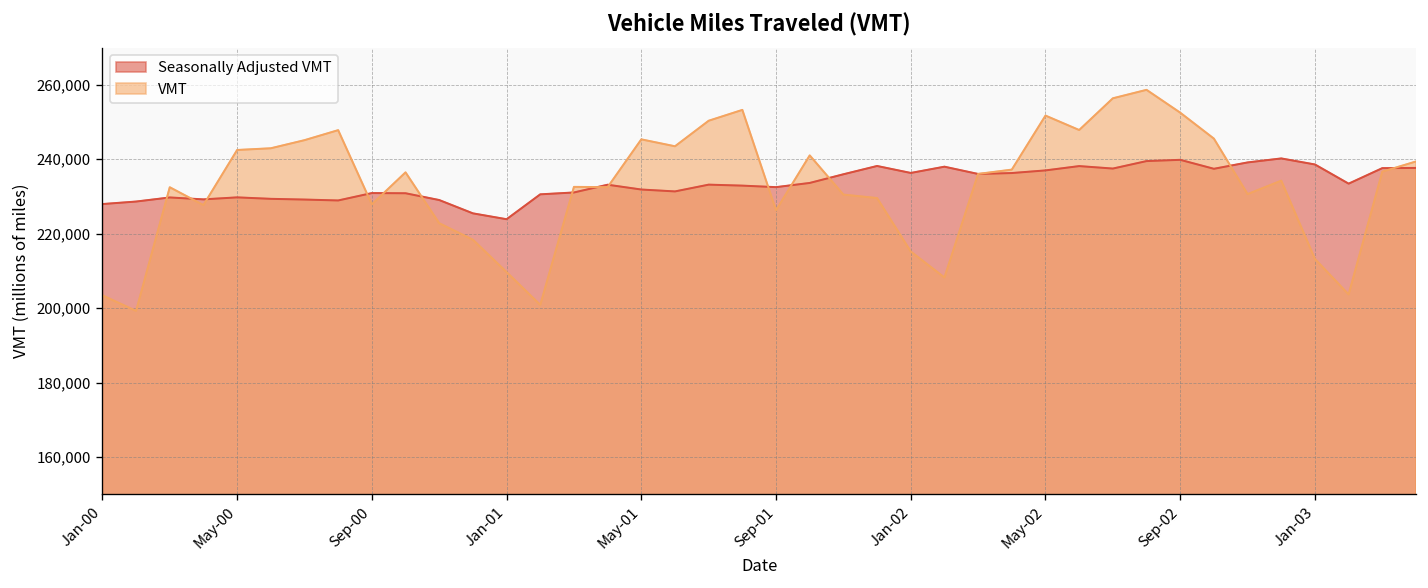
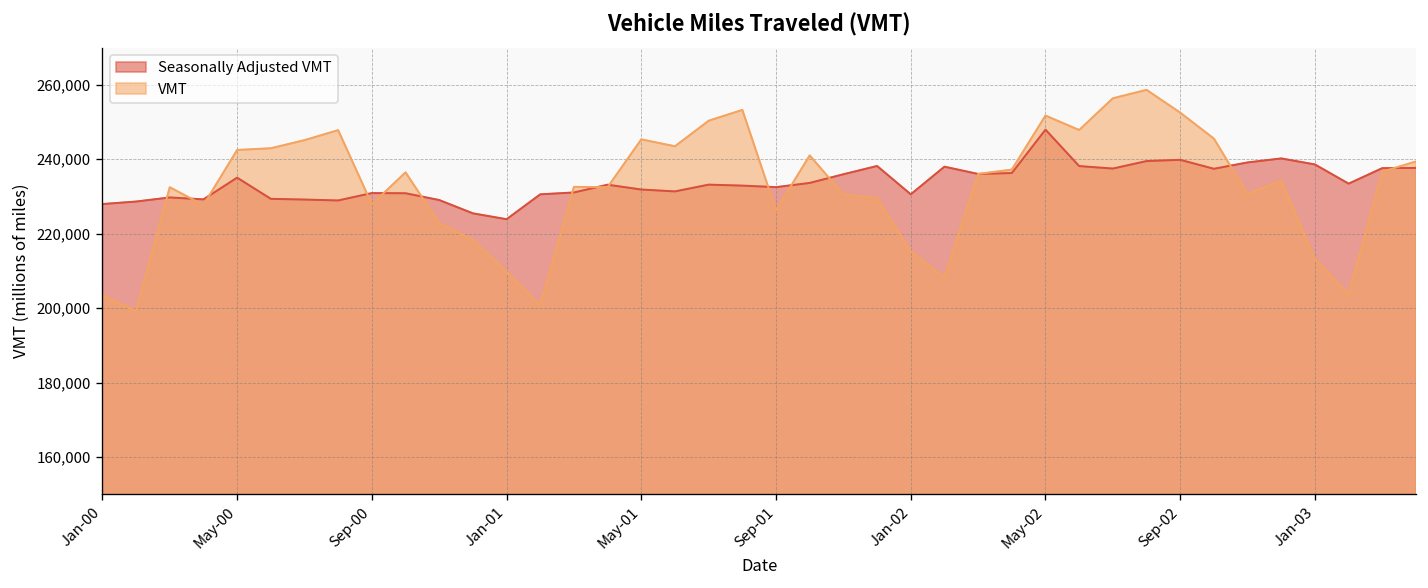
  {
    "Seasonally Adjusted VMT": {
      "Jan-00": "228,000",
-     "May-00": "230,000",
+     "May-00": "235,000",
      "Sep-00": "231,000",
      "Jan-01": "224,000",
      "May-01": "232,000",
      "Sep-01": "233,000",
-     "Jan-02": "236,000",
-     "May-02": "237,000",
+     "Jan-02": "231,000",
+     "May-02": "248,000",
      "Sep-02": "240,000",
      "Jan-03": "239,000"
    },
    "VMT": {
      "Jan-00": "203,000",
      "May-00": "243,000",
      "Sep-00": "228,000",
      "Jan-01": "210,000",
      "May-01": "245,000",
      "Sep-01": "226,000",
      "Jan-02": "215,000",
      "May-02": "252,000",
      "Sep-02": "253,000",
      "Jan-03": "213,000"
    }
  }
